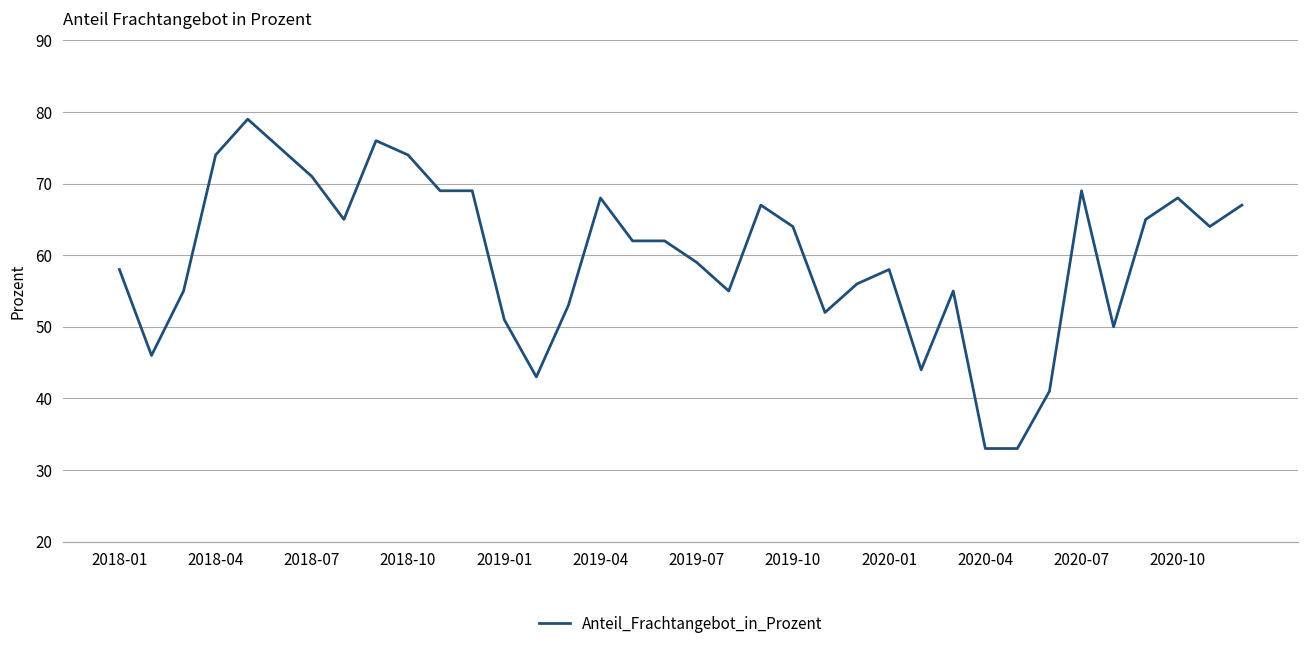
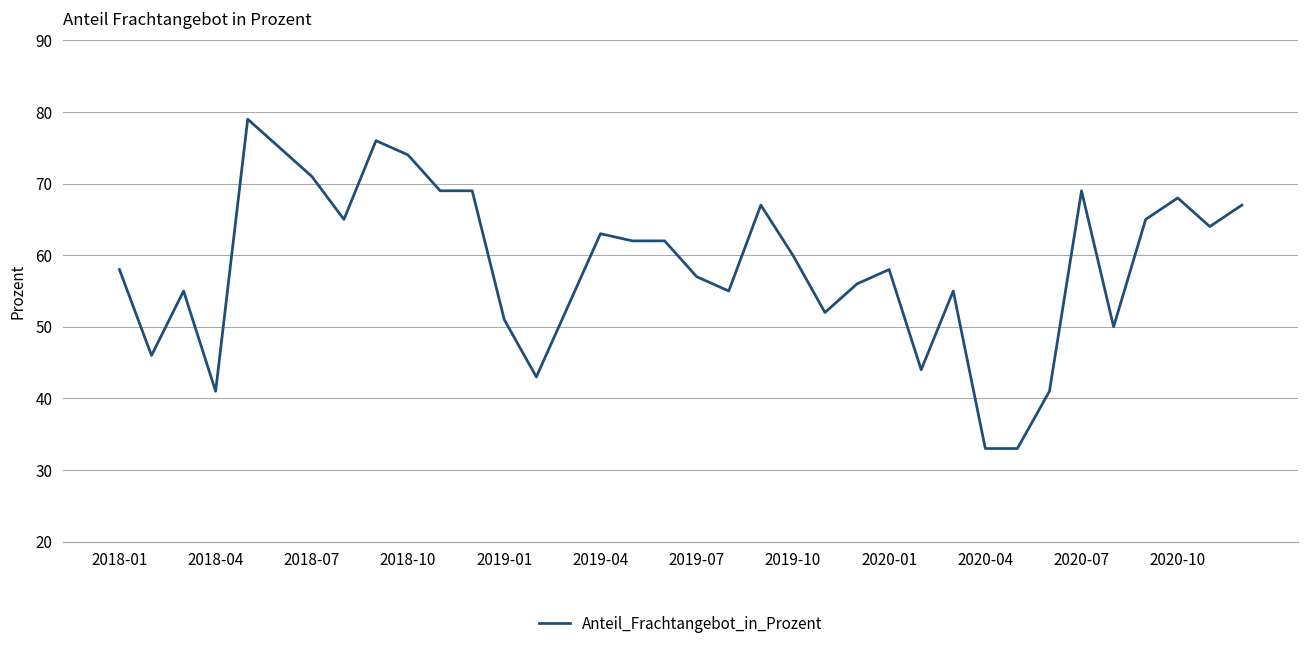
  {
    "2018-01": 58,
-   "2018-04": 74,
+   "2018-04": 41,
    "2018-07": 71,
    "2018-10": 74,
    "2019-01": 51,
-   "2019-04": 68,
-   "2019-07": 59,
-   "2019-10": 64,
+   "2019-04": 63,
+   "2019-07": 57,
+   "2019-10": 60,
    "2020-01": 58,
    "2020-04": 33,
    "2020-07": 69,
    "2020-10": 68
  }
